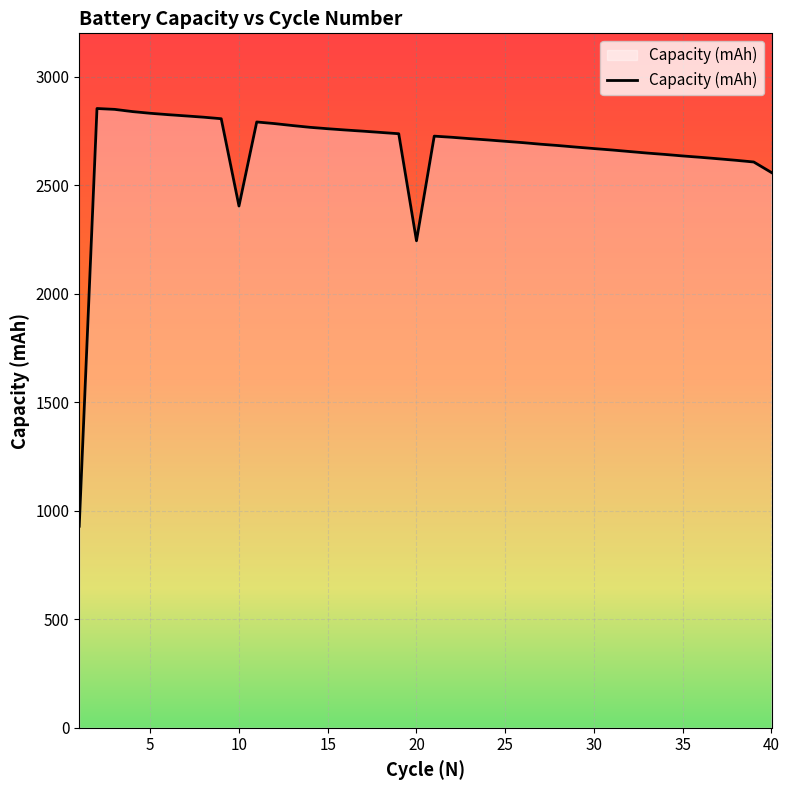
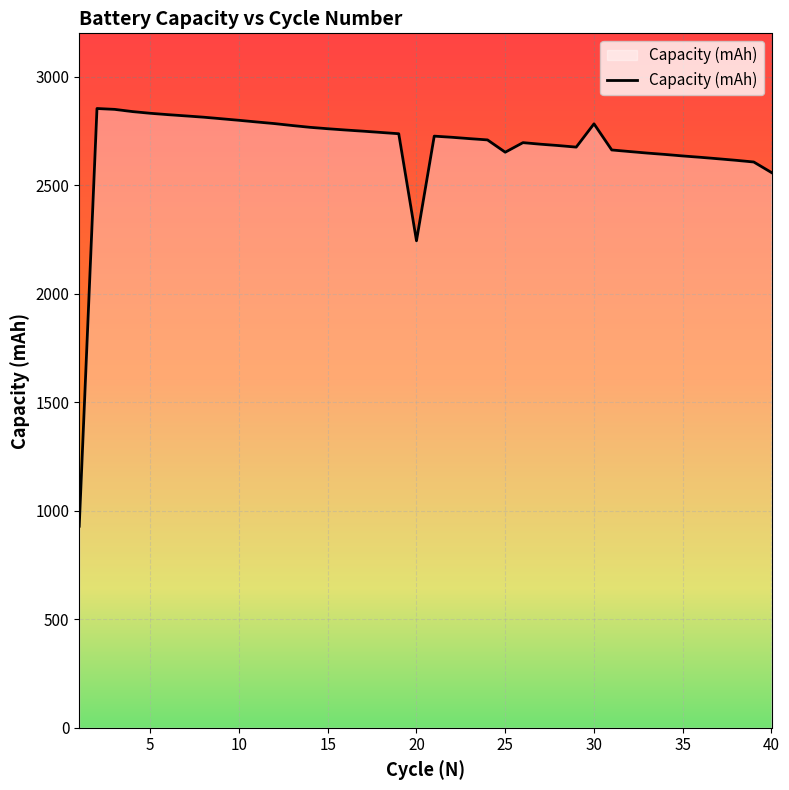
  {
    "5": 2830,
-   "10": 2400,
+   "10": 2800,
    "15": 2760,
    "20": 2240,
-   "25": 2700,
-   "30": 2670,
+   "25": 2650,
+   "30": 2780,
    "35": 2630,
    "40": 2560
  }
